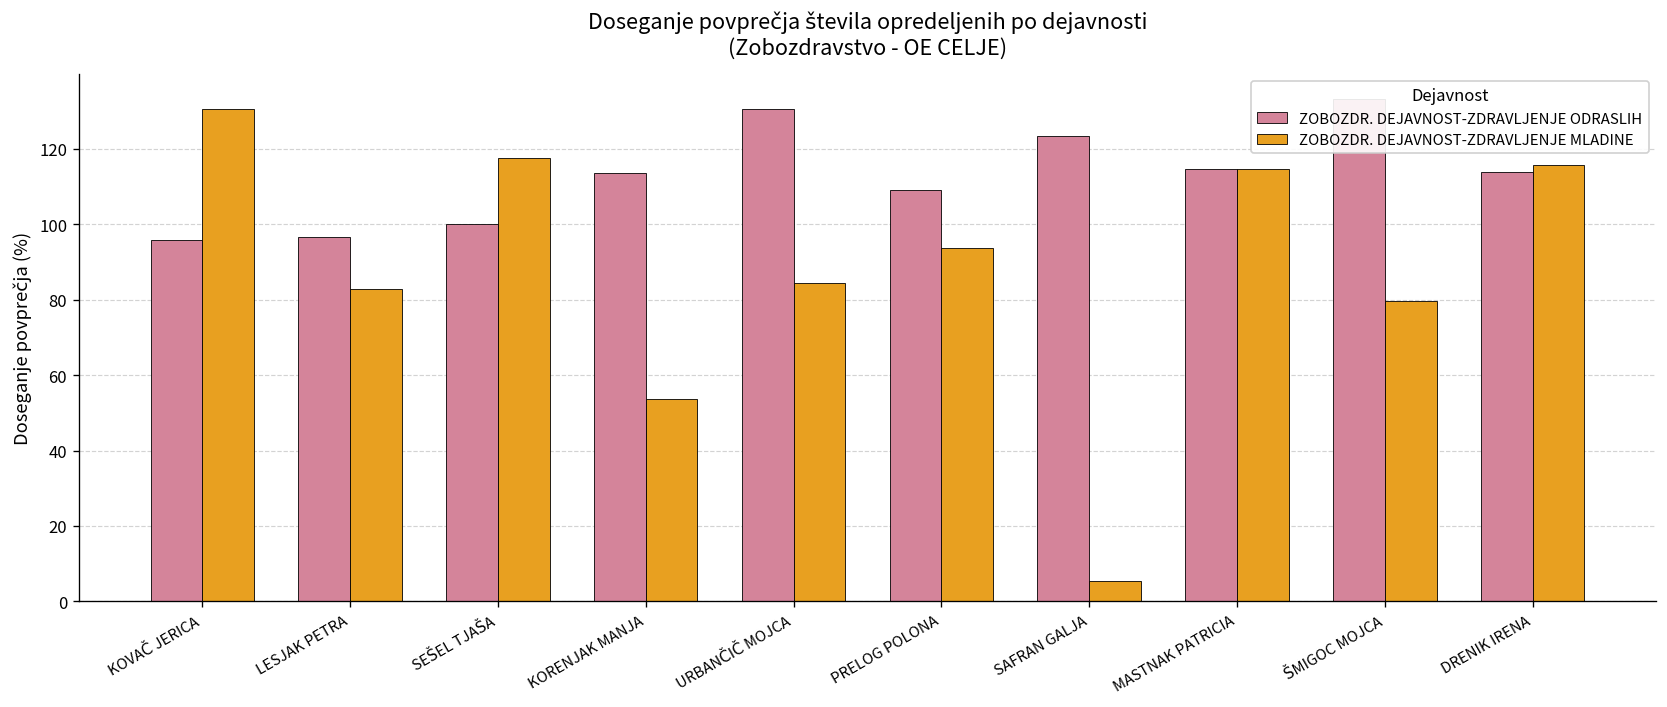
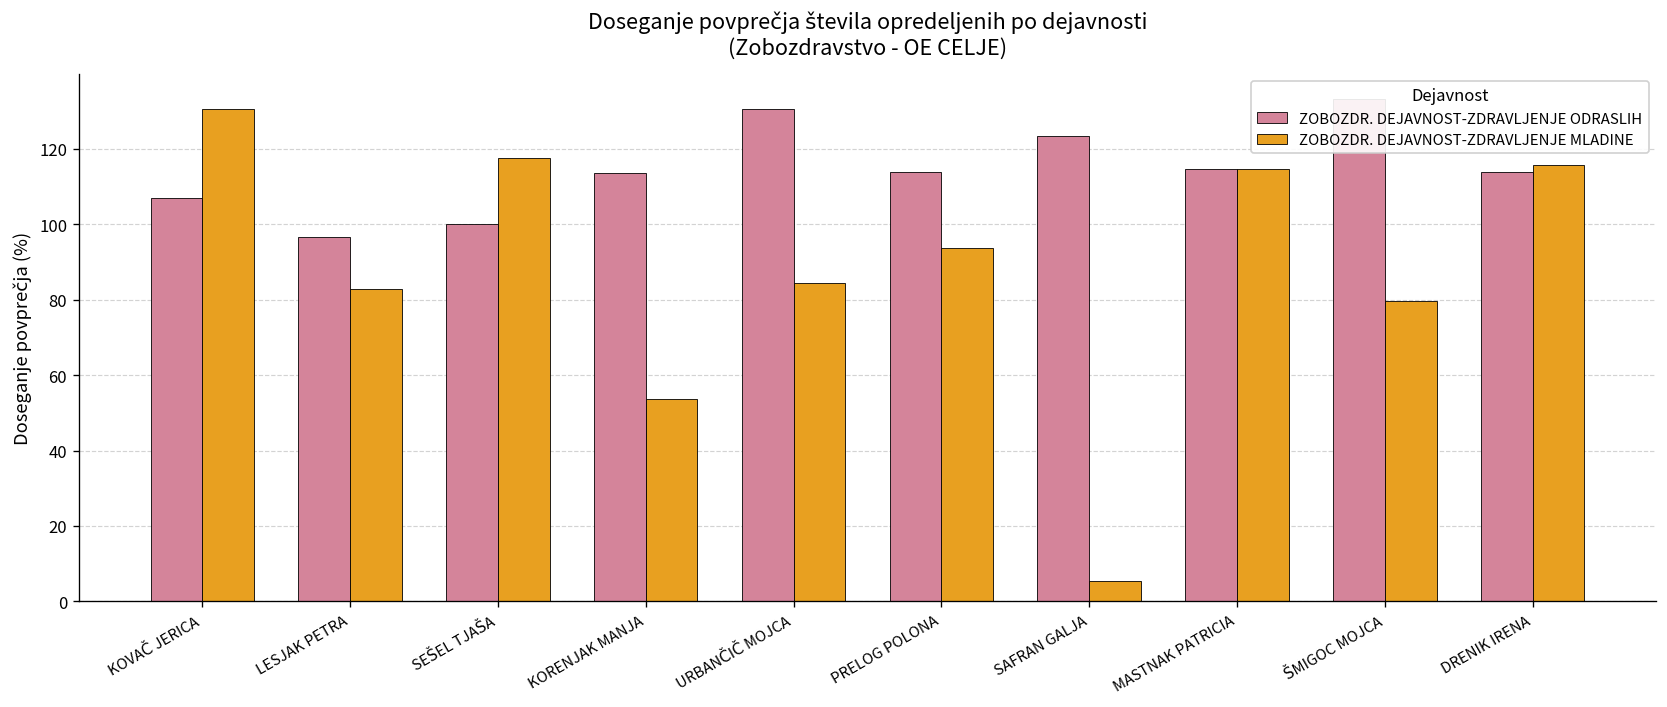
  {
    "ZOBOZDR. DEJAVNOST-ZDRAVLJENJE ODRASLIH": {
-     "KOVAČ JERICA": 96,
+     "KOVAČ JERICA": 107,
      "LESJAK PETRA": 97,
      "SEŠEL TJAŠA": 100,
      "KORENJAK MANJA": 113,
      "URBANČIČ MOJCA": 131,
-     "PRELOG POLONA": 109,
+     "PRELOG POLONA": 114,
      "SAFRAN GALJA": 123,
      "MASTNAK PATRICIA": 115,
      "DRENIK IRENA": 114
    },
    "ZOBOZDR. DEJAVNOST-ZDRAVLJENJE MLADINE": {
      "KOVAČ JERICA": 131,
      "LESJAK PETRA": 83,
      "SEŠEL TJAŠA": 118,
      "KORENJAK MANJA": 54,
      "URBANČIČ MOJCA": 84,
      "PRELOG POLONA": 94,
      "SAFRAN GALJA": 5,
      "MASTNAK PATRICIA": 115,
      "ŠMIGOC MOJCA": 80,
      "DRENIK IRENA": 116
    }
  }
